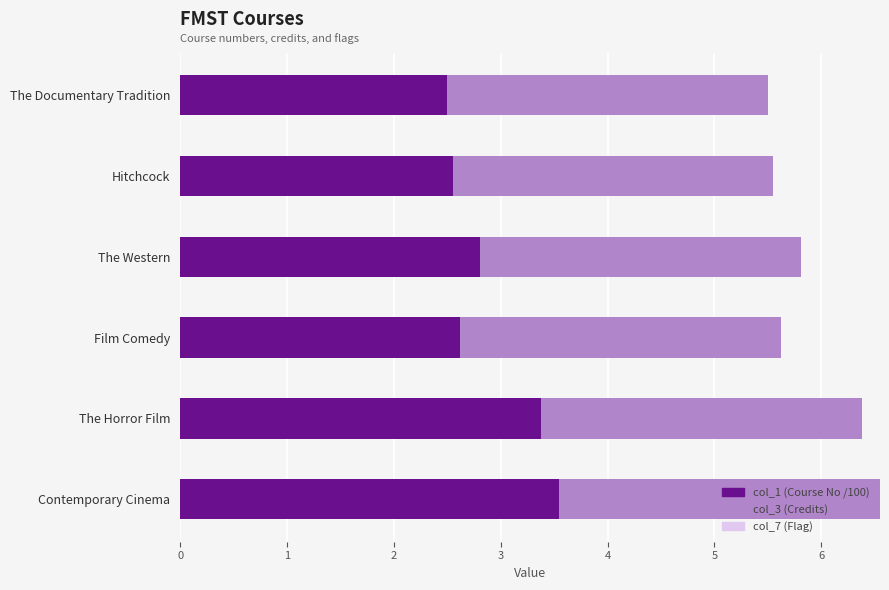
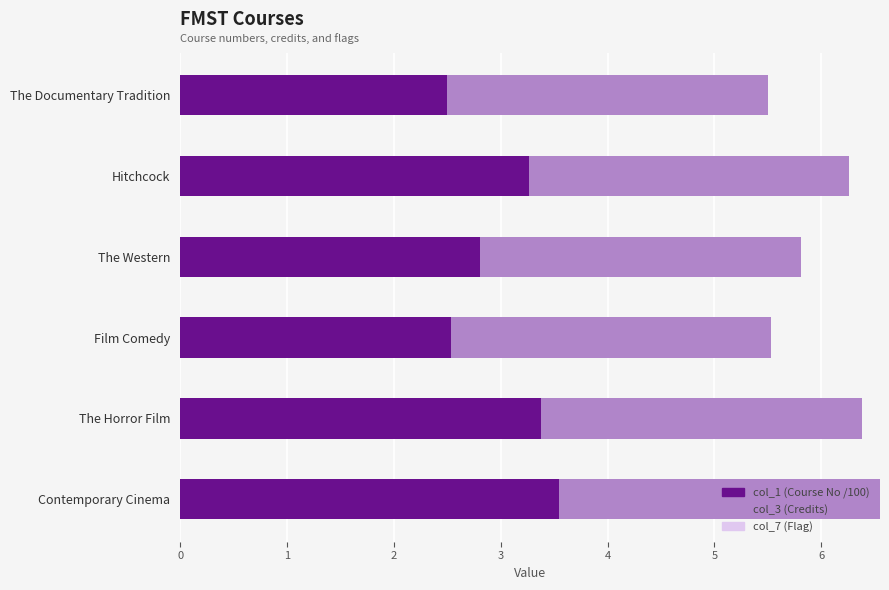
  {
    "col_1 (Course No /100)": {
      "The Documentary Tradition": 2.50,
-     "Hitchcock": 2.55,
+     "Hitchcock": 3.26,
      "The Western": 2.81,
-     "Film Comedy": 2.62,
+     "Film Comedy": 2.53,
      "The Horror Film": 3.38,
      "Contemporary Cinema": 3.55
    }
  }
